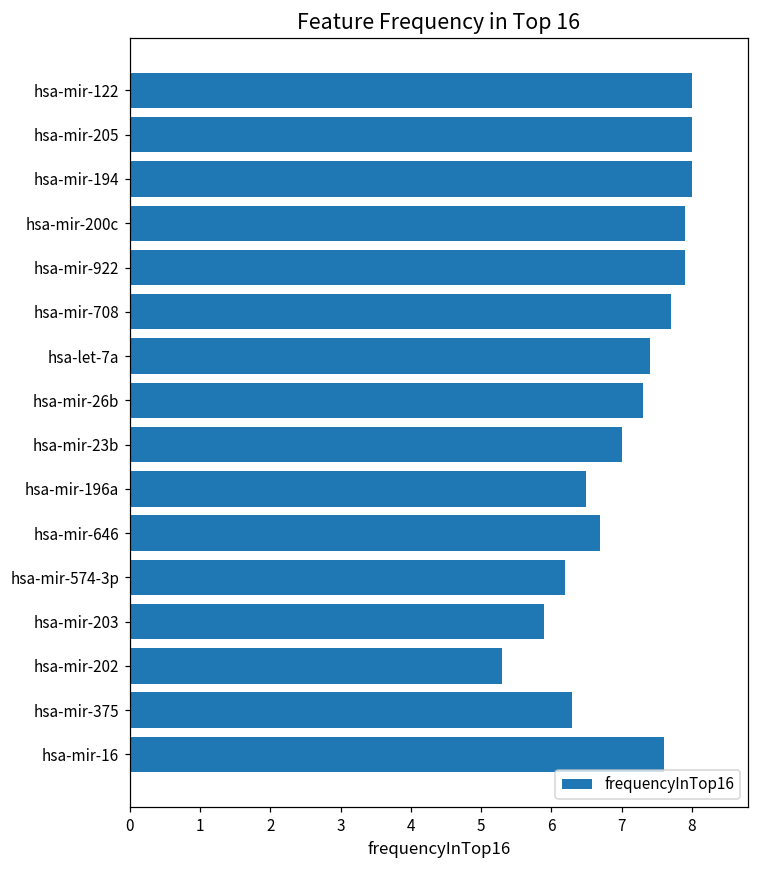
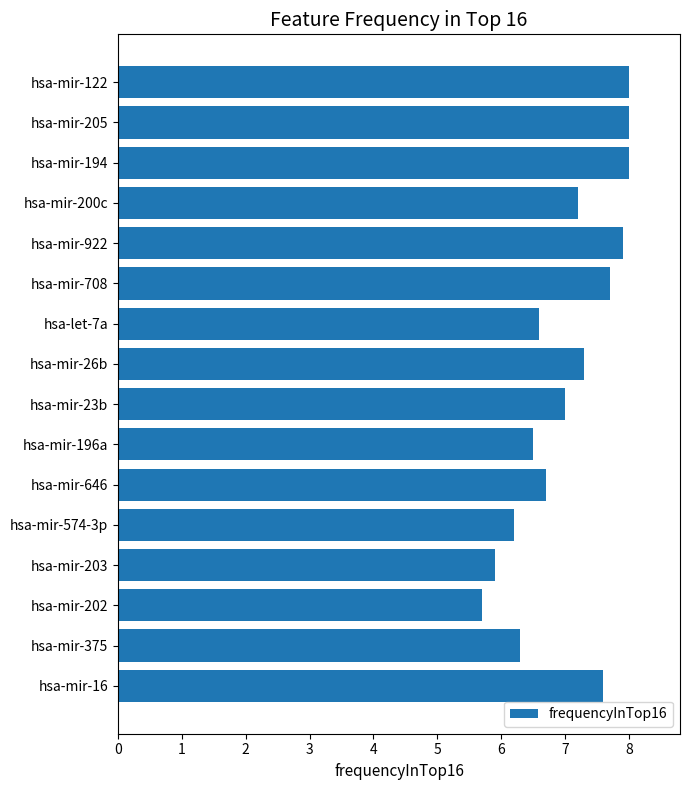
  {
    "hsa-mir-122": 8.0,
    "hsa-mir-205": 8.0,
    "hsa-mir-194": 8.0,
-   "hsa-mir-200c": 7.9,
+   "hsa-mir-200c": 7.2,
    "hsa-mir-922": 7.9,
    "hsa-mir-708": 7.7,
-   "hsa-let-7a": 7.4,
+   "hsa-let-7a": 6.6,
    "hsa-mir-26b": 7.3,
    "hsa-mir-23b": 7.0,
    "hsa-mir-196a": 6.5,
    "hsa-mir-646": 6.7,
    "hsa-mir-574-3p": 6.2,
    "hsa-mir-203": 5.9,
-   "hsa-mir-202": 5.3,
+   "hsa-mir-202": 5.7,
    "hsa-mir-375": 6.3,
    "hsa-mir-16": 7.6
  }
